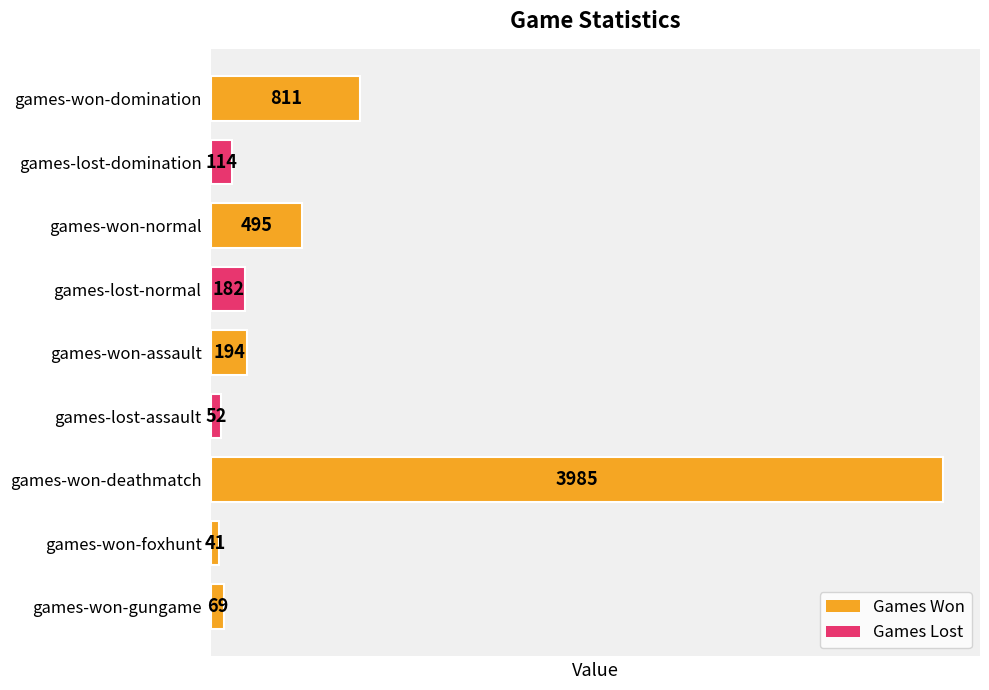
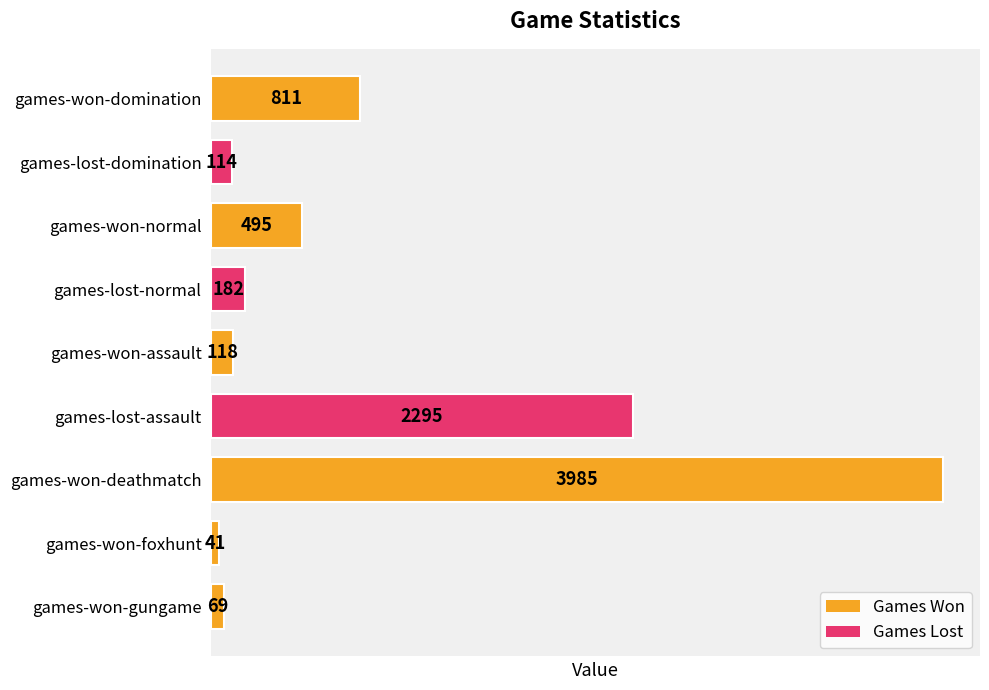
  {
    "games-won-domination": 811,
    "games-lost-domination": 114,
    "games-won-normal": 495,
    "games-lost-normal": 182,
-   "games-won-assault": 194,
-   "games-lost-assault": 52,
+   "games-won-assault": 118,
+   "games-lost-assault": 2295,
    "games-won-deathmatch": 3985,
    "games-won-foxhunt": 41,
    "games-won-gungame": 69
  }
